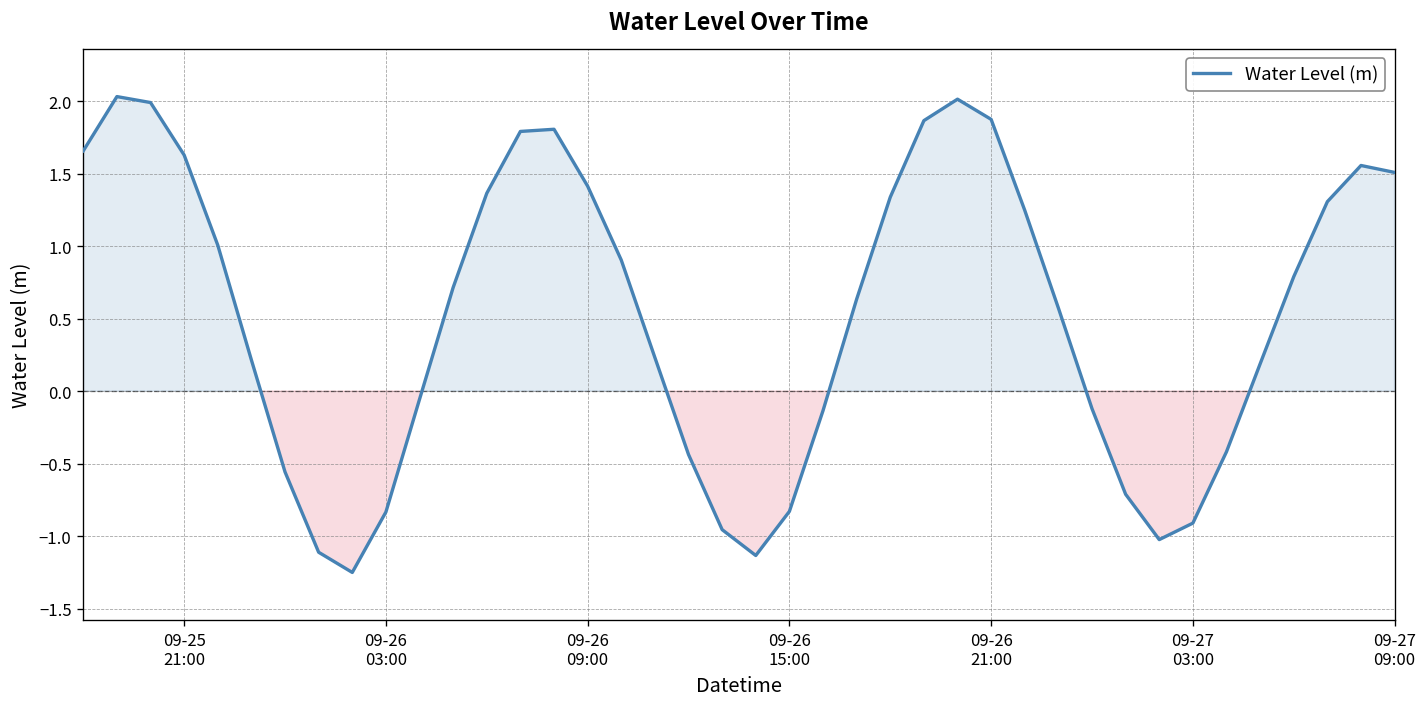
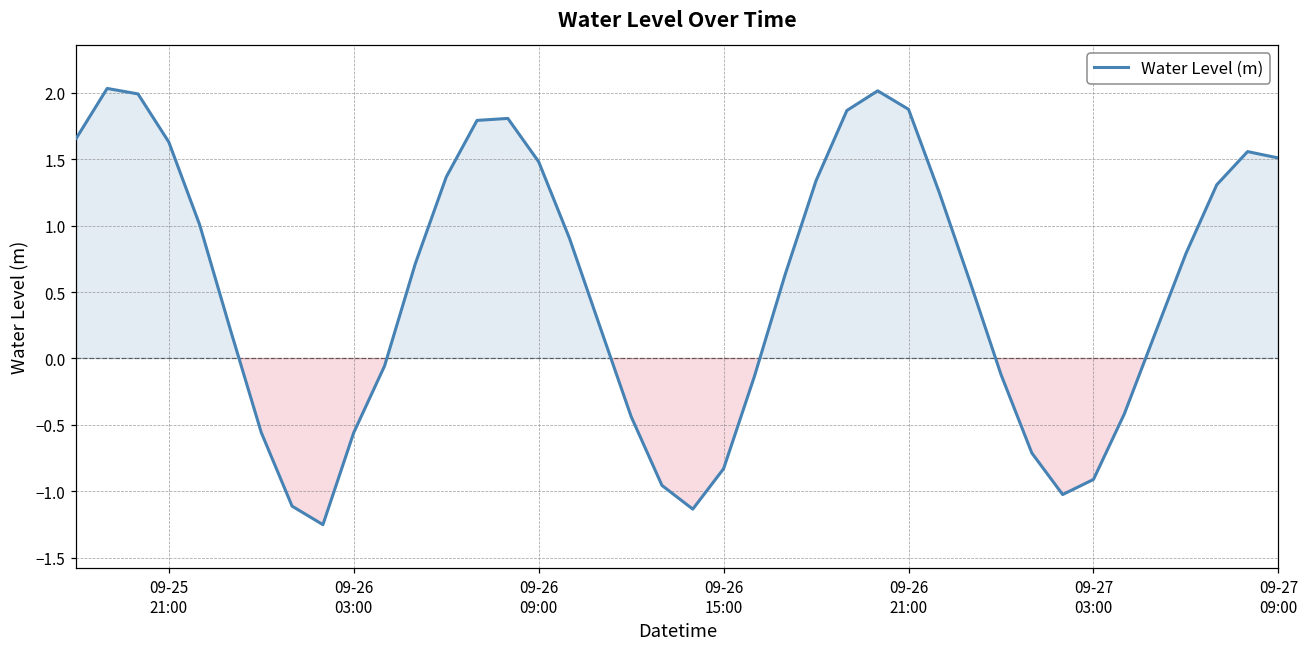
  {
    "09-25 21:00": 1.63,
-   "09-26 03:00": -0.83,
-   "09-26 09:00": 1.41,
+   "09-26 03:00": -0.56,
+   "09-26 09:00": 1.48,
    "09-26 15:00": -0.83,
    "09-26 21:00": 1.87,
    "09-27 03:00": -0.91,
    "09-27 09:00": 1.51
  }
